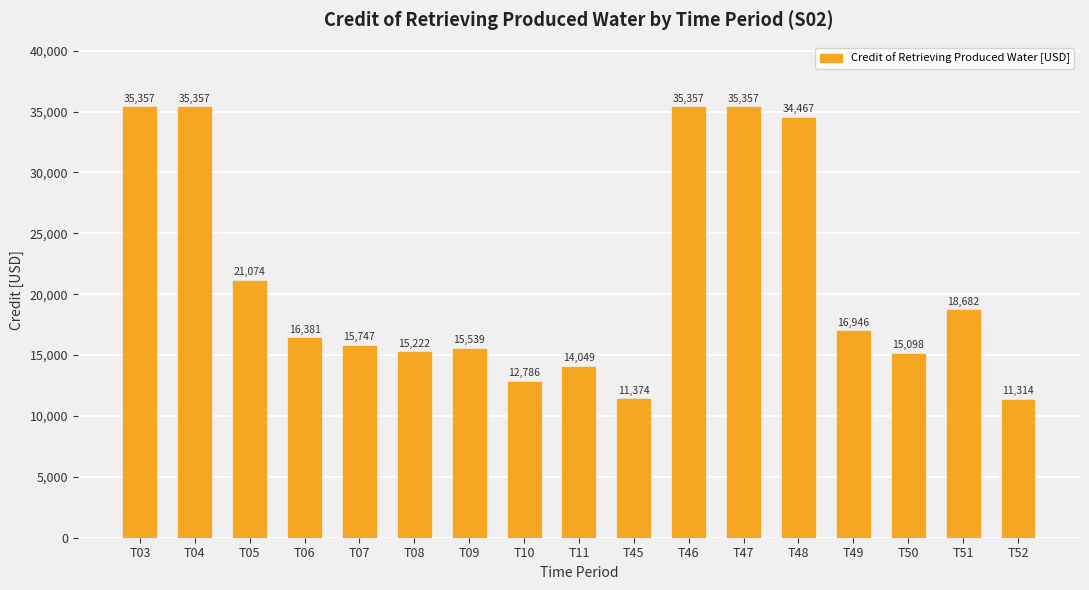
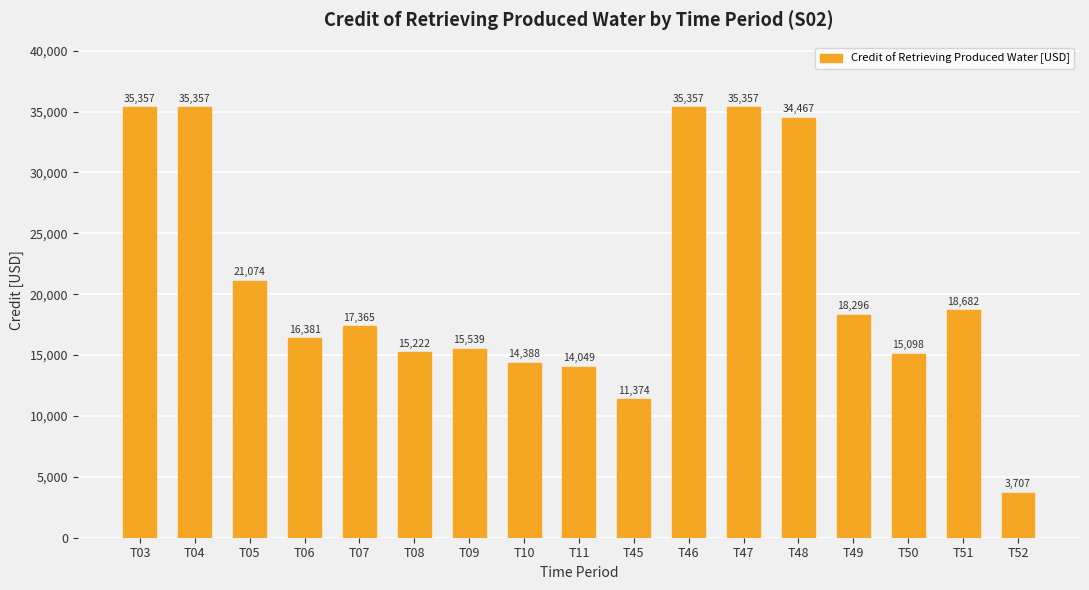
  {
    "T03": "35,357",
    "T04": "35,357",
    "T05": "21,074",
    "T06": "16,381",
-   "T07": "15,747",
+   "T07": "17,365",
    "T08": "15,222",
    "T09": "15,539",
-   "T10": "12,786",
+   "T10": "14,388",
    "T11": "14,049",
    "T45": "11,374",
    "T46": "35,357",
    "T47": "35,357",
    "T48": "34,467",
-   "T49": "16,946",
+   "T49": "18,296",
    "T50": "15,098",
    "T51": "18,682",
-   "T52": "11,314"
+   "T52": "3,707"
  }
